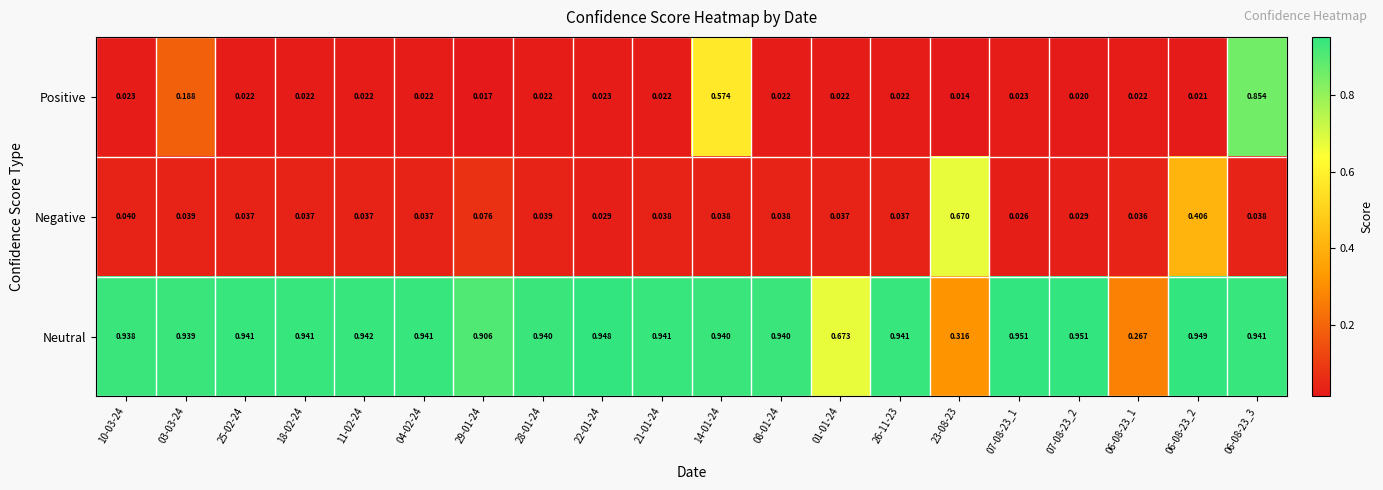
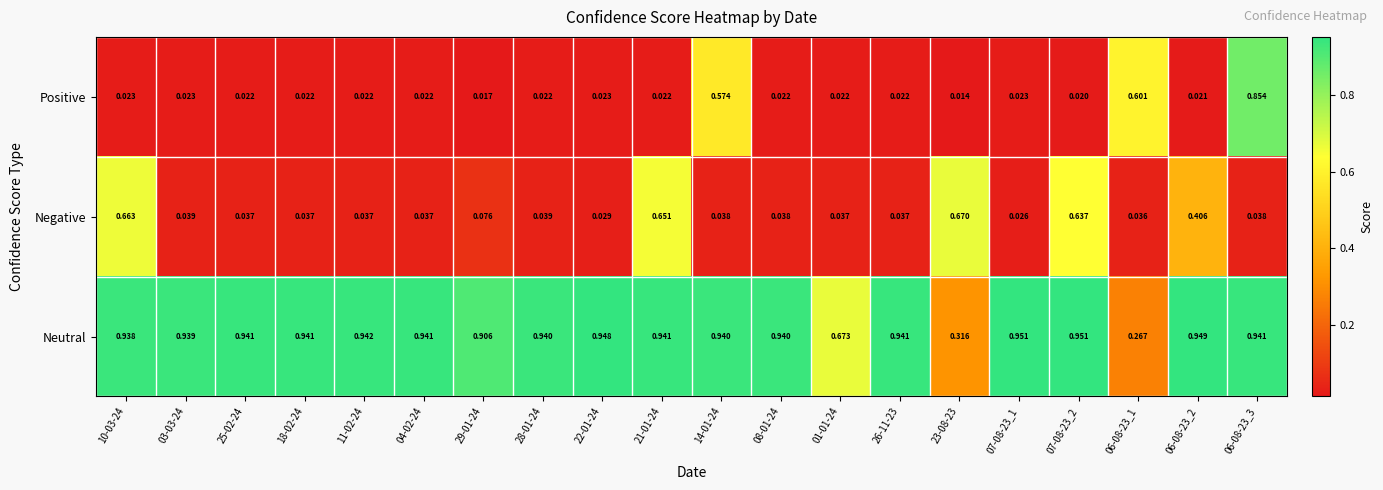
  {
    "Positive": {
      "10-03-24": 0.023,
-     "03-03-24": 0.188,
+     "03-03-24": 0.023,
      "25-02-24": 0.022,
      "18-02-24": 0.022,
      "11-02-24": 0.022,
      "04-02-24": 0.022,
      "29-01-24": 0.017,
      "28-01-24": 0.022,
      "22-01-24": 0.023,
      "21-01-24": 0.022,
      "14-01-24": 0.574,
      "08-01-24": 0.022,
      "01-01-24": 0.022,
      "26-11-23": 0.022,
      "23-08-23": 0.014,
      "07-08-23_1": 0.023,
      "07-08-23_2": 0.020,
-     "06-08-23_1": 0.022,
+     "06-08-23_1": 0.601,
      "06-08-23_2": 0.021,
      "06-08-23_3": 0.854
    },
    "Negative": {
-     "10-03-24": 0.040,
+     "10-03-24": 0.663,
      "03-03-24": 0.039,
      "25-02-24": 0.037,
      "18-02-24": 0.037,
      "11-02-24": 0.037,
      "04-02-24": 0.037,
      "29-01-24": 0.076,
      "28-01-24": 0.039,
      "22-01-24": 0.029,
-     "21-01-24": 0.038,
+     "21-01-24": 0.651,
      "14-01-24": 0.038,
      "08-01-24": 0.038,
      "01-01-24": 0.037,
      "26-11-23": 0.037,
      "23-08-23": 0.670,
      "07-08-23_1": 0.026,
-     "07-08-23_2": 0.029,
+     "07-08-23_2": 0.637,
      "06-08-23_1": 0.036,
      "06-08-23_2": 0.406,
      "06-08-23_3": 0.038
    },
    "Neutral": {
      "10-03-24": 0.938,
      "03-03-24": 0.939,
      "25-02-24": 0.941,
      "18-02-24": 0.941,
      "11-02-24": 0.942,
      "04-02-24": 0.941,
      "29-01-24": 0.906,
      "28-01-24": 0.940,
      "22-01-24": 0.948,
      "21-01-24": 0.941,
      "14-01-24": 0.940,
      "08-01-24": 0.940,
      "01-01-24": 0.673,
      "26-11-23": 0.941,
      "23-08-23": 0.316,
      "07-08-23_1": 0.951,
      "07-08-23_2": 0.951,
      "06-08-23_1": 0.267,
      "06-08-23_2": 0.949,
      "06-08-23_3": 0.941
    }
  }
